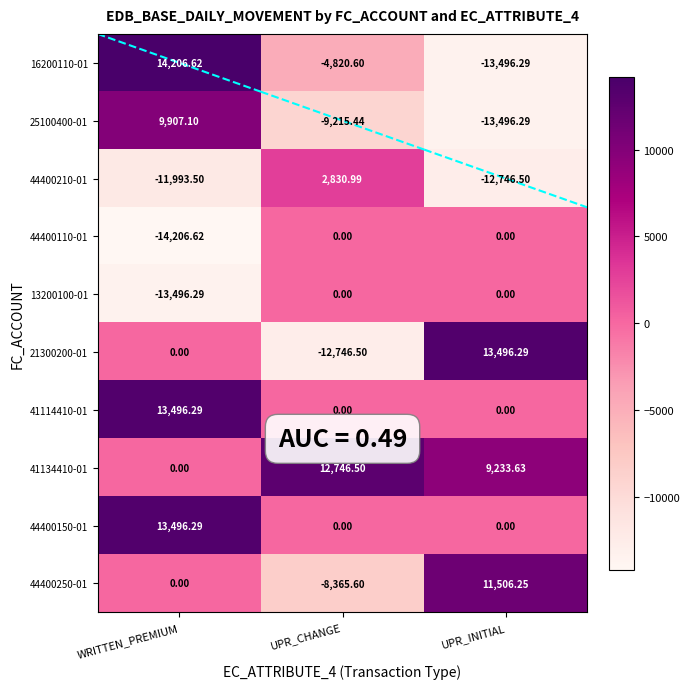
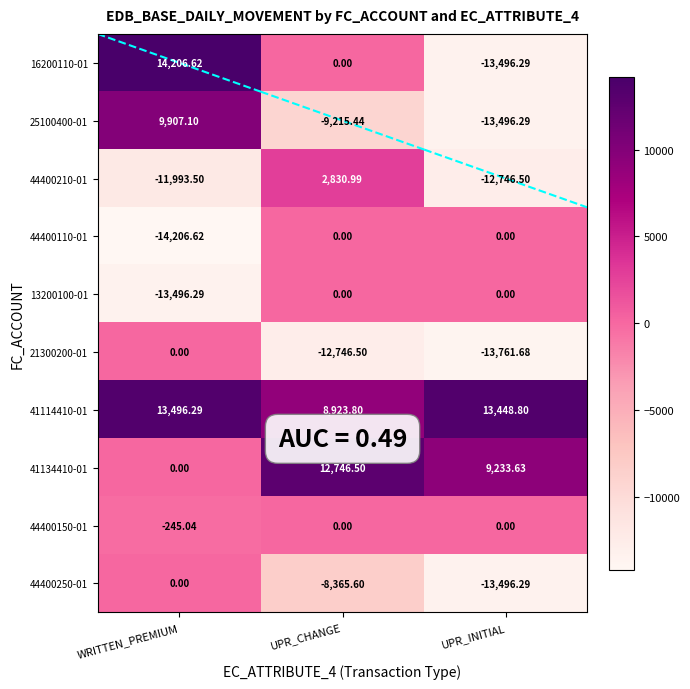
  {
    "16200110-01": {
      "WRITTEN_PREMIUM": "14,206.62",
-     "UPR_CHANGE": "-4,820.60",
+     "UPR_CHANGE": "0.00",
      "UPR_INITIAL": "-13,496.29"
    },
    "25100400-01": {
      "WRITTEN_PREMIUM": "9,907.10",
      "UPR_CHANGE": "-9,215.44",
      "UPR_INITIAL": "-13,496.29"
    },
    "44400210-01": {
      "WRITTEN_PREMIUM": "-11,993.50",
      "UPR_CHANGE": "2,830.99",
      "UPR_INITIAL": "-12,746.50"
    },
    "44400110-01": {
      "WRITTEN_PREMIUM": "-14,206.62",
      "UPR_CHANGE": "0.00",
      "UPR_INITIAL": "0.00"
    },
    "13200100-01": {
      "WRITTEN_PREMIUM": "-13,496.29",
      "UPR_CHANGE": "0.00",
      "UPR_INITIAL": "0.00"
    },
    "21300200-01": {
      "WRITTEN_PREMIUM": "0.00",
      "UPR_CHANGE": "-12,746.50",
-     "UPR_INITIAL": "13,496.29"
+     "UPR_INITIAL": "-13,761.68"
    },
    "41114410-01": {
      "WRITTEN_PREMIUM": "13,496.29",
-     "UPR_CHANGE": "0.00",
-     "UPR_INITIAL": "0.00"
+     "UPR_CHANGE": "8,923.80",
+     "UPR_INITIAL": "13,448.80"
    },
    "41134410-01": {
      "WRITTEN_PREMIUM": "0.00",
      "UPR_INITIAL": "9,233.63"
    },
    "44400150-01": {
-     "WRITTEN_PREMIUM": "13,496.29",
+     "WRITTEN_PREMIUM": "-245.04",
      "UPR_CHANGE": "0.00",
      "UPR_INITIAL": "0.00"
    },
    "44400250-01": {
      "WRITTEN_PREMIUM": "0.00",
      "UPR_CHANGE": "-8,365.60",
-     "UPR_INITIAL": "11,506.25"
+     "UPR_INITIAL": "-13,496.29"
    }
  }
